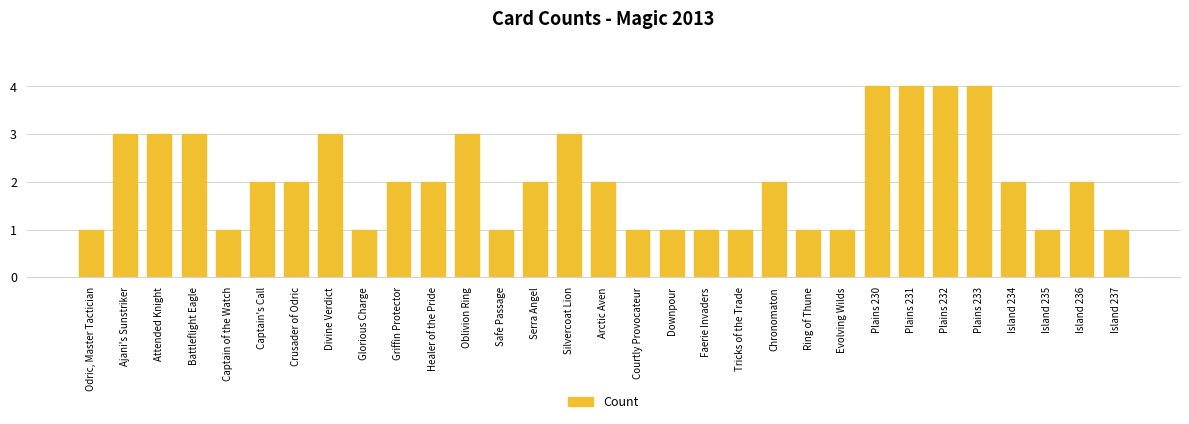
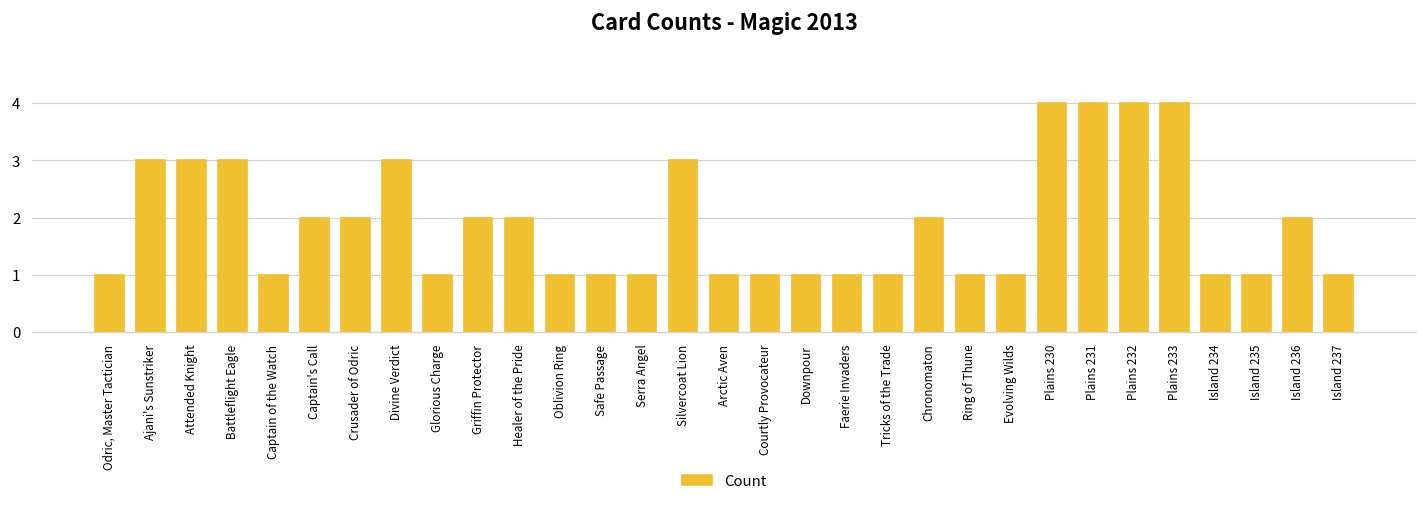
  {
    "Odric, Master Tactician": 1,
    "Ajani's Sunstriker": 3,
    "Attended Knight": 3,
    "Battleflight Eagle": 3,
    "Captain of the Watch": 1,
    "Captain's Call": 2,
    "Crusader of Odric": 2,
    "Divine Verdict": 3,
    "Glorious Charge": 1,
    "Griffin Protector": 2,
    "Healer of the Pride": 2,
-   "Oblivion Ring": 3,
+   "Oblivion Ring": 1,
    "Safe Passage": 1,
-   "Serra Angel": 2,
+   "Serra Angel": 1,
    "Silvercoat Lion": 3,
-   "Arctic Aven": 2,
+   "Arctic Aven": 1,
    "Courtly Provocateur": 1,
    "Downpour": 1,
    "Faerie Invaders": 1,
    "Tricks of the Trade": 1,
    "Chronomaton": 2,
    "Ring of Thune": 1,
    "Evolving Wilds": 1,
    "Plains 230": 4,
    "Plains 231": 4,
    "Plains 232": 4,
    "Plains 233": 4,
-   "Island 234": 2,
+   "Island 234": 1,
    "Island 235": 1,
    "Island 236": 2,
    "Island 237": 1
  }
